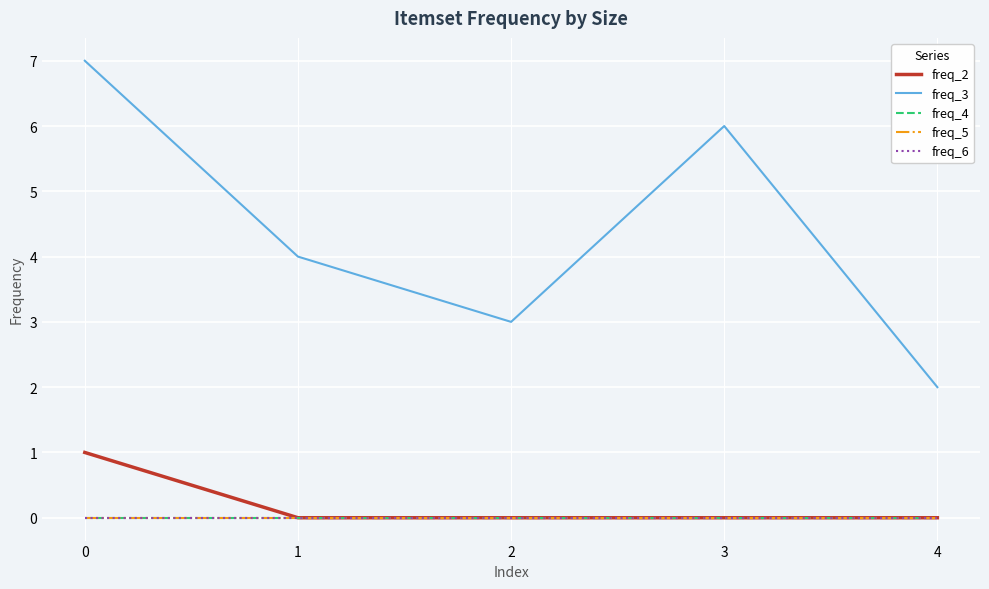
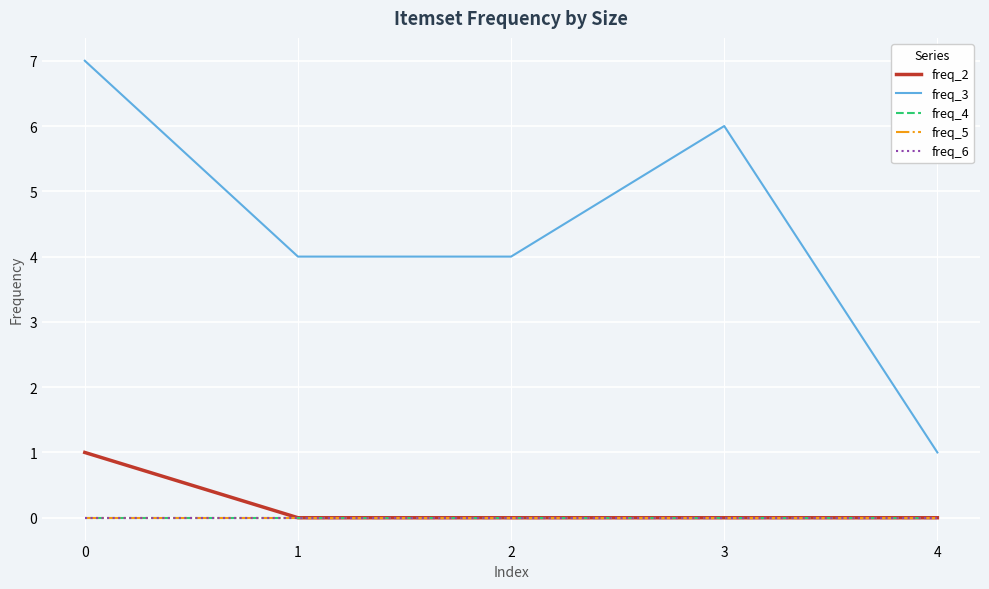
  {
    "freq_2": {
      "0": 1
    },
    "freq_3": {
      "0": 7,
      "1": 4,
-     "2": 3,
+     "2": 4,
      "3": 6,
-     "4": 2
+     "4": 1
    },
    "freq_6": {
      "0": 0
    }
  }
